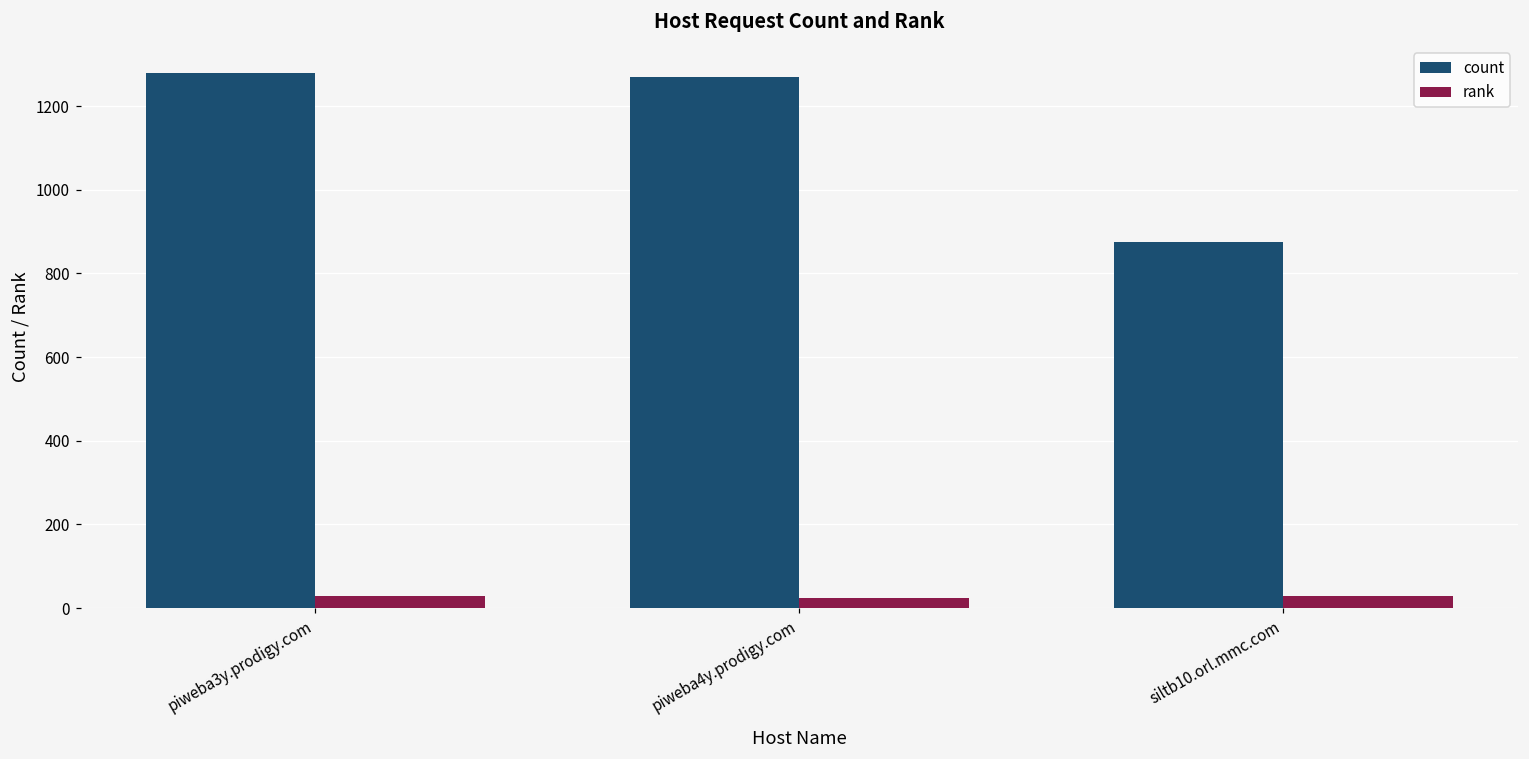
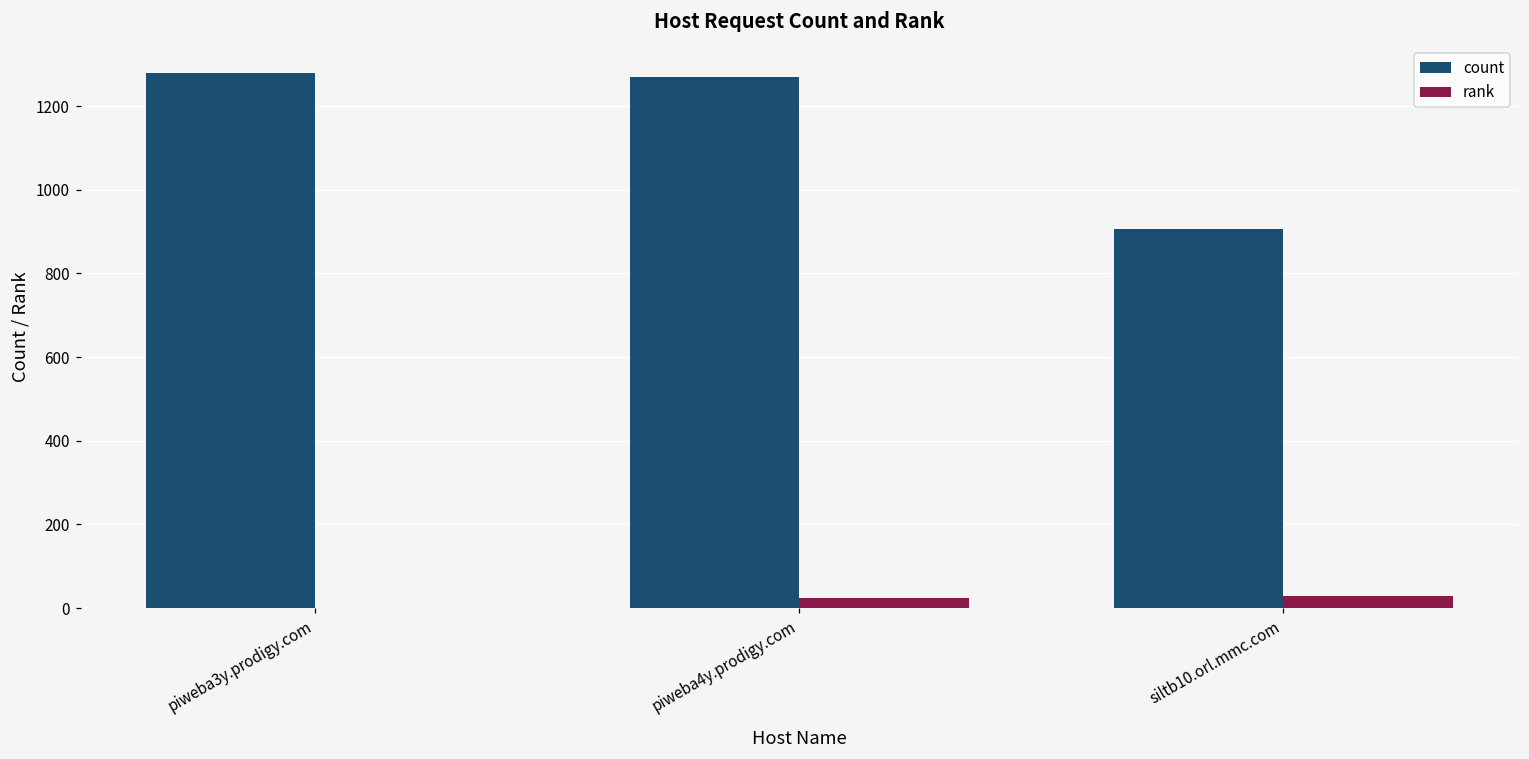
  {
    "count": {
      "piweba3y.prodigy.com": 1280,
      "piweba4y.prodigy.com": 1270,
-     "siltb10.orl.mmc.com": 870
+     "siltb10.orl.mmc.com": 910
    },
    "rank": {
-     "piweba3y.prodigy.com": 30,
+     "piweba3y.prodigy.com": 0,
      "piweba4y.prodigy.com": 20,
      "siltb10.orl.mmc.com": 30
    }
  }
